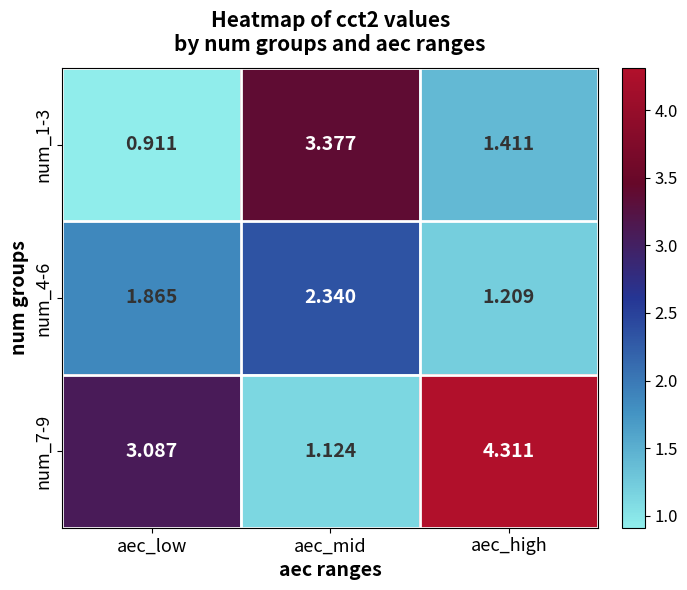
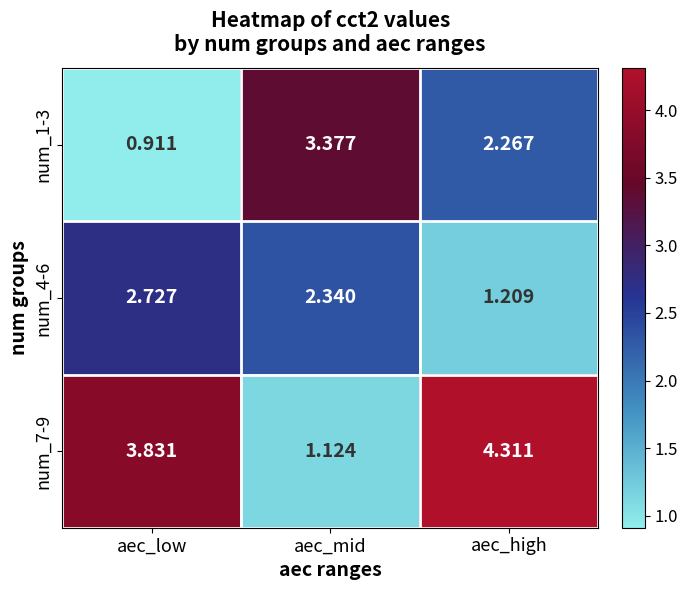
  {
    "num_1-3": {
      "aec_low": 0.911,
      "aec_mid": 3.377,
-     "aec_high": 1.411
+     "aec_high": 2.267
    },
    "num_4-6": {
-     "aec_low": 1.865,
+     "aec_low": 2.727,
      "aec_mid": 2.340,
      "aec_high": 1.209
    },
    "num_7-9": {
-     "aec_low": 3.087,
+     "aec_low": 3.831,
      "aec_mid": 1.124,
      "aec_high": 4.311
    }
  }
